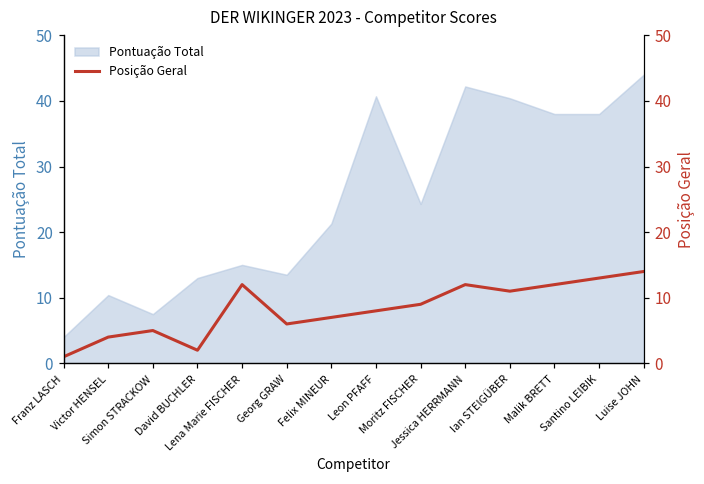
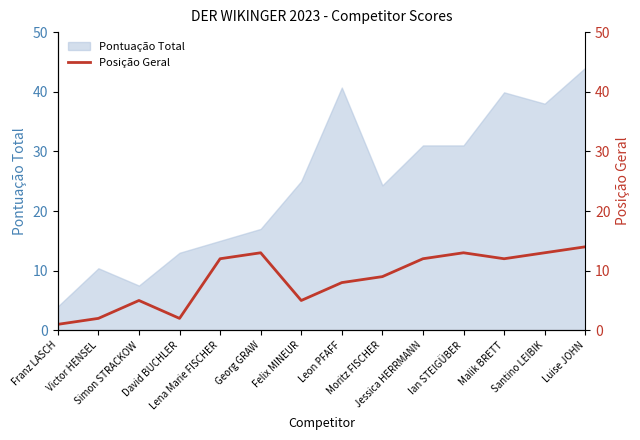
  {
    "Pontuação Total": {
      "Franz LASCH": 4,
      "Victor HENSEL": 10,
      "Simon STRACKOW": 8,
      "David BUCHLER": 13,
      "Lena Marie FISCHER": 15,
-     "Georg GRAW": 14,
-     "Felix MINEUR": 21,
+     "Georg GRAW": 17,
+     "Felix MINEUR": 25,
      "Leon PFAFF": 41,
      "Moritz FISCHER": 24,
-     "Jessica HERRMANN": 42,
-     "Ian STEIGÜBER": 40,
-     "Malik BRETT": 38,
+     "Jessica HERRMANN": 31,
+     "Ian STEIGÜBER": 31,
+     "Malik BRETT": 40,
      "Santino LEIBIK": 38,
      "Luise JOHN": 44
    },
    "Posição Geral": {
      "Franz LASCH": 1,
-     "Victor HENSEL": 4,
+     "Victor HENSEL": 2,
      "Simon STRACKOW": 5,
      "David BUCHLER": 2,
      "Lena Marie FISCHER": 12,
-     "Georg GRAW": 6,
-     "Felix MINEUR": 7,
+     "Georg GRAW": 13,
+     "Felix MINEUR": 5,
      "Leon PFAFF": 8,
      "Moritz FISCHER": 9,
      "Jessica HERRMANN": 12,
-     "Ian STEIGÜBER": 11,
+     "Ian STEIGÜBER": 13,
      "Malik BRETT": 12,
      "Santino LEIBIK": 13,
      "Luise JOHN": 14
    }
  }
